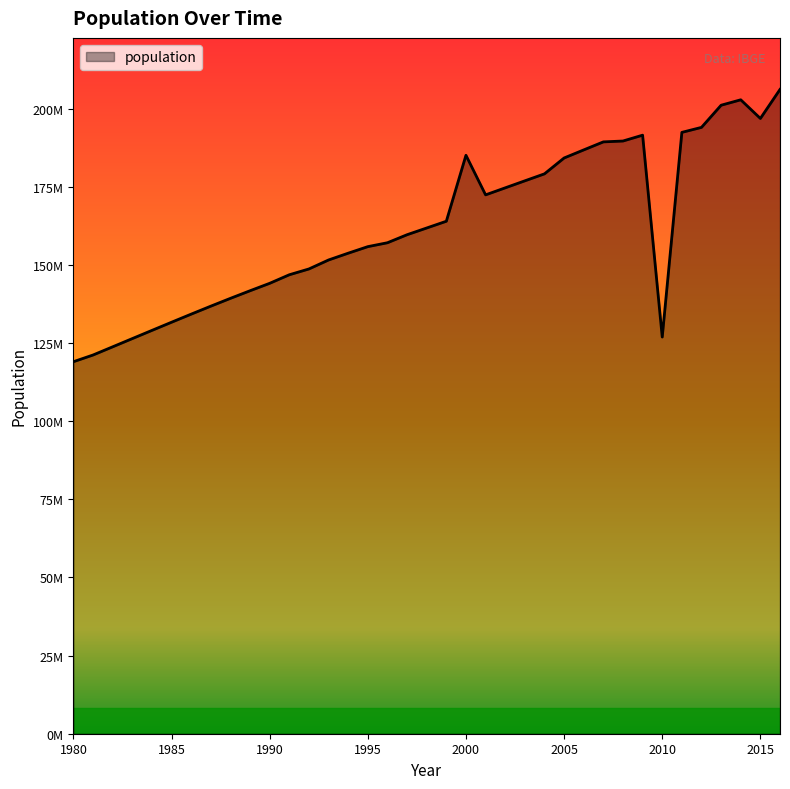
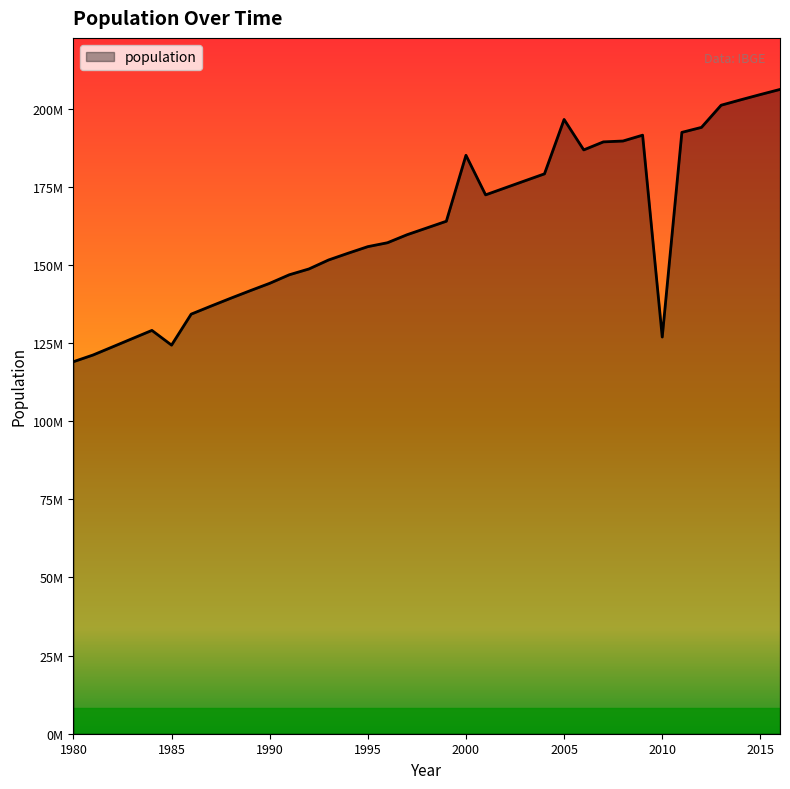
  {
    "1980": 119000000,
-   "1985": 132000000,
+   "1985": 124000000,
    "1990": 144000000,
    "1995": 156000000,
    "2000": 185000000,
-   "2005": 184000000,
+   "2005": 197000000,
    "2010": 127000000,
-   "2015": 197000000
+   "2015": 204000000
  }
